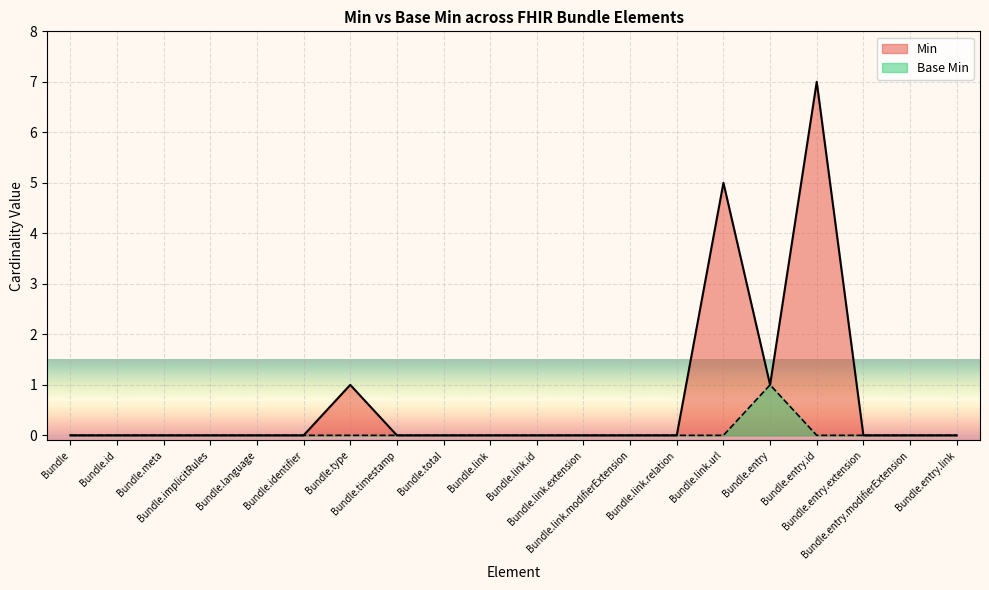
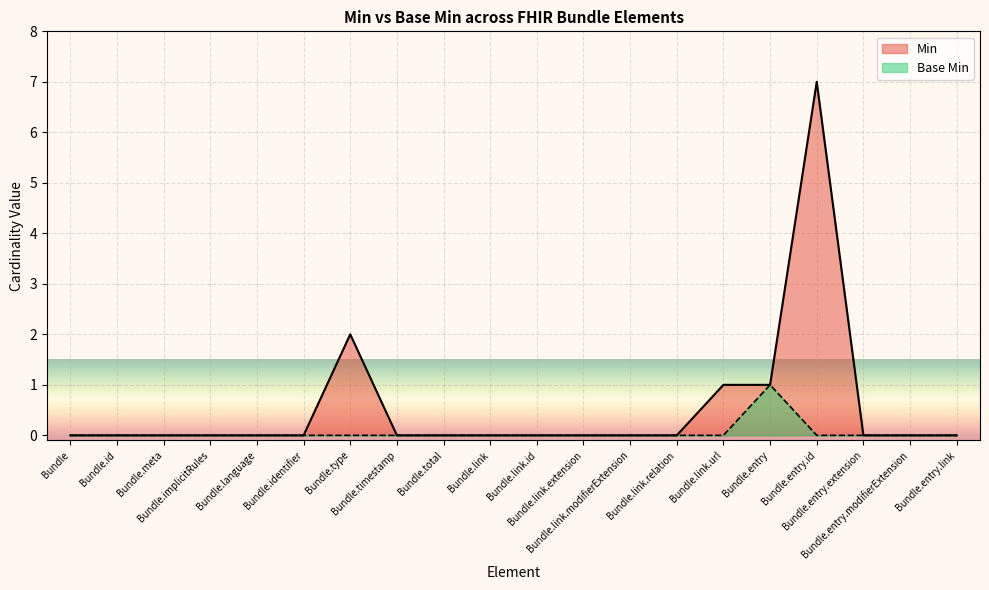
  {
    "Min": {
-     "Bundle.type": 1,
-     "Bundle.link.url": 5,
+     "Bundle.type": 2,
+     "Bundle.link.url": 1,
      "Bundle.entry.id": 7
    },
    "Base Min": {
      "Bundle.type": 0,
      "Bundle.link.url": 0,
      "Bundle.entry.id": 0
    }
  }
